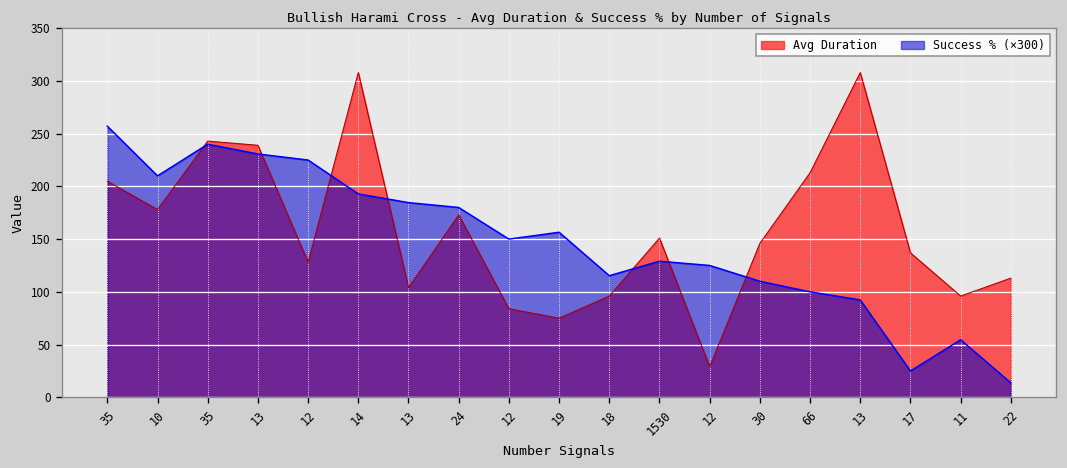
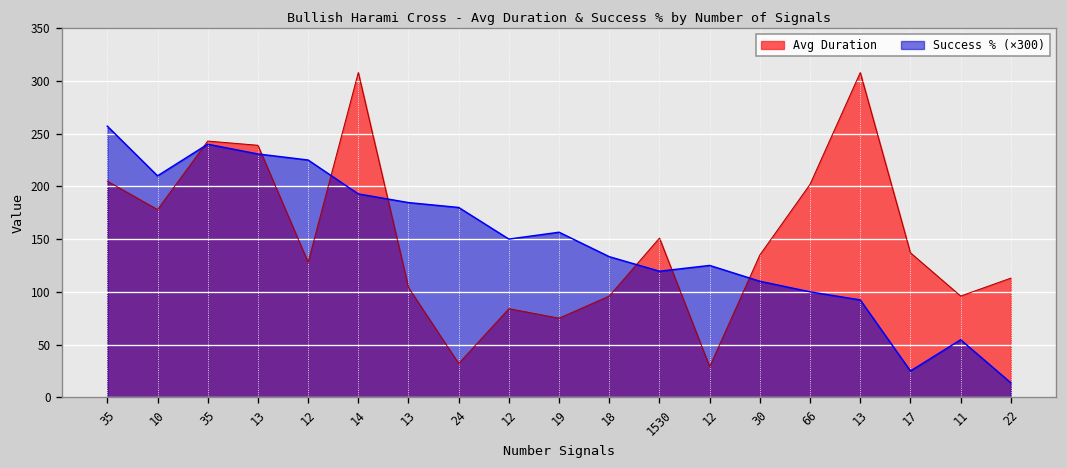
  {
    "Avg Duration": {
      "10": 180,
      "14": 310,
-     "24": 170,
+     "24": 30,
      "19": 80,
      "18": 100,
      "1530": 150,
-     "30": 150,
-     "66": 210,
+     "30": 140,
+     "66": 200,
      "17": 140,
      "11": 100,
      "22": 110
    },
    "Success % (×300)": {
      "10": 210,
      "14": 190,
      "24": 180,
      "19": 160,
-     "18": 120,
-     "1530": 130,
+     "18": 130,
+     "1530": 120,
      "30": 110,
      "66": 100,
      "17": 20,
      "11": 50,
      "22": 10
    }
  }
